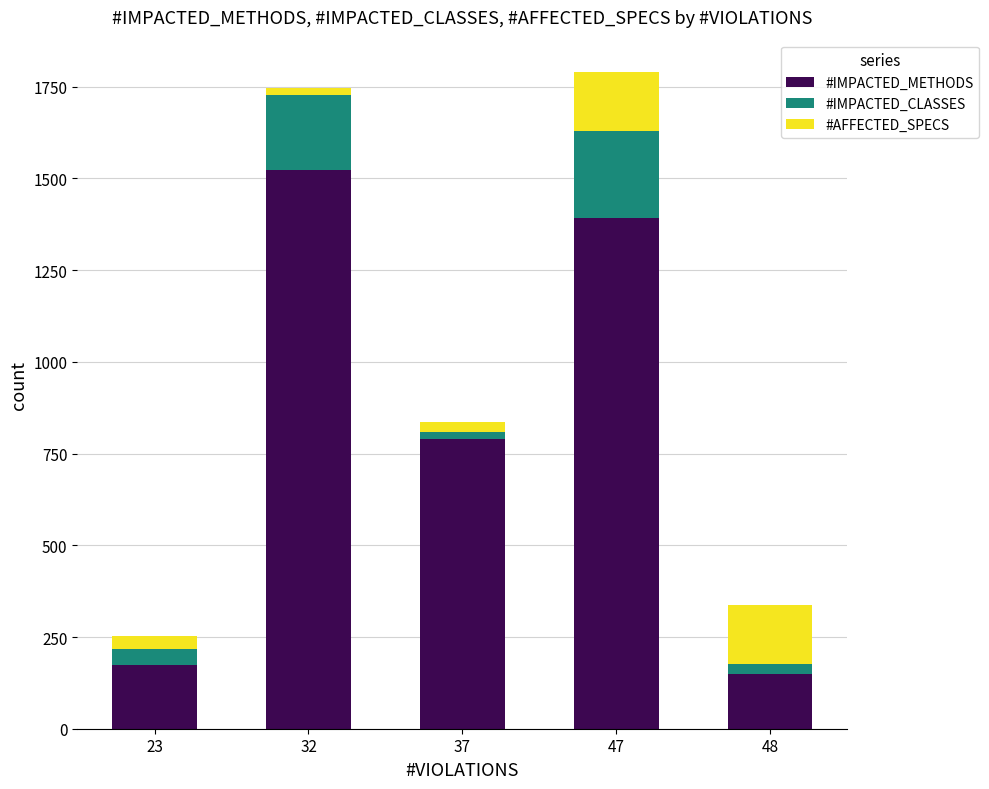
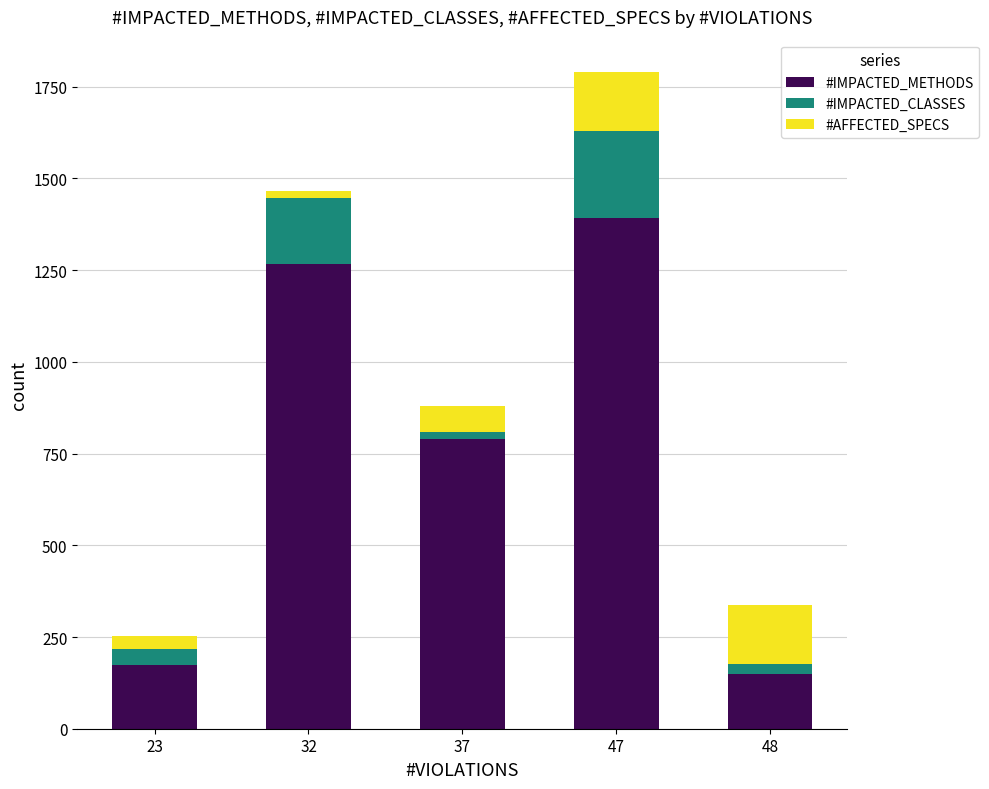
  {
    "#IMPACTED_METHODS": {
      "23": 170,
-     "32": 1520,
+     "32": 1270,
      "37": 790,
      "47": 1390,
      "48": 150
    },
    "#IMPACTED_CLASSES": {
      "23": 40,
-     "32": 200,
+     "32": 180,
      "37": 20,
      "47": 240,
      "48": 30
    },
    "#AFFECTED_SPECS": {
      "23": 40,
      "32": 20,
-     "37": 30,
+     "37": 70,
      "47": 160,
      "48": 160
    }
  }
